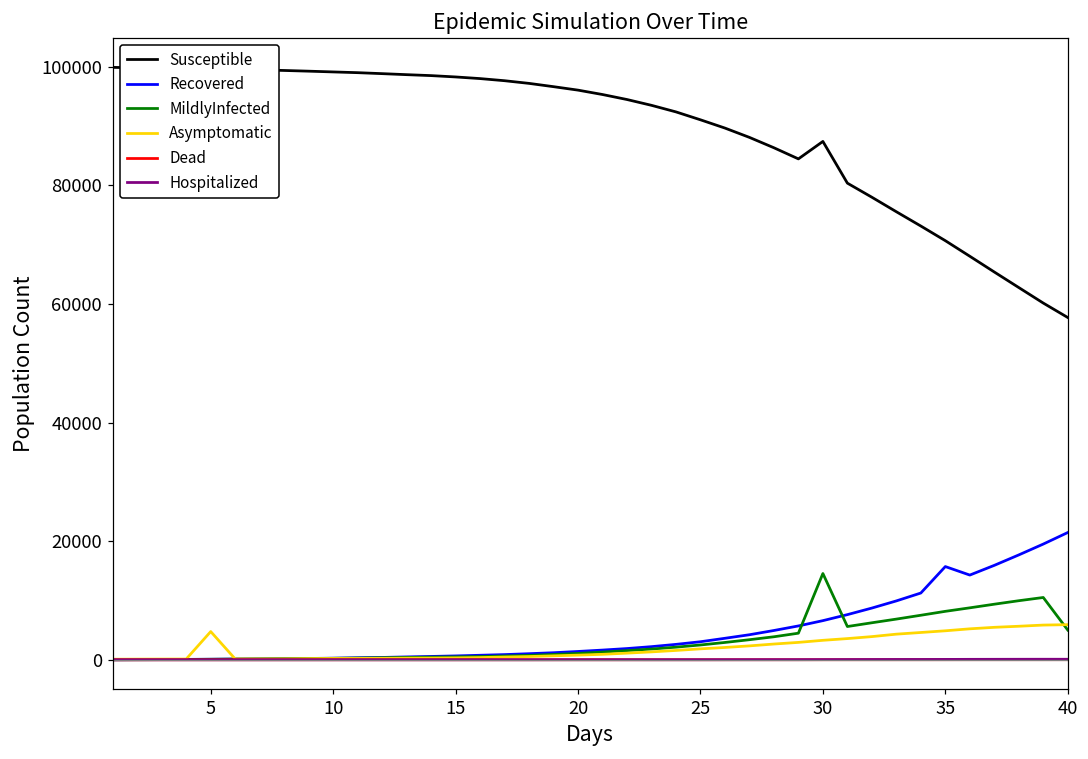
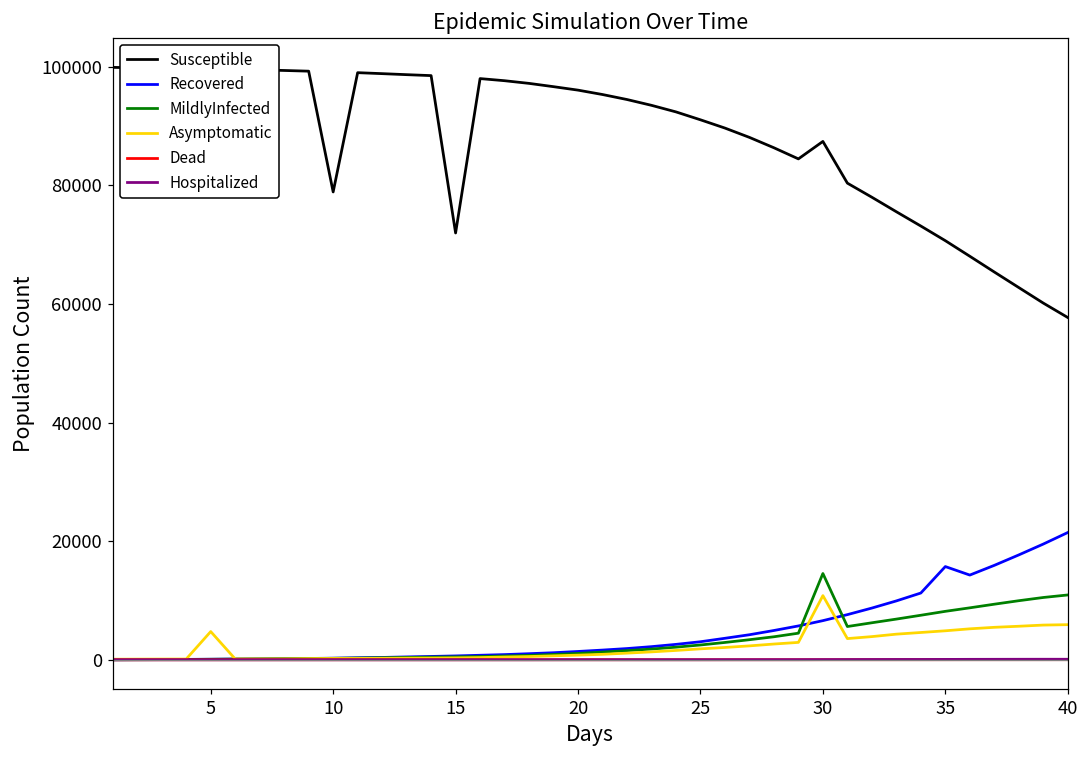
  {
    "Susceptible": {
-     "10": 99000,
-     "15": 98000,
+     "10": 79000,
+     "15": 72000,
      "20": 96000,
      "25": 91000,
      "30": 87000,
      "35": 71000,
      "40": 58000
    },
    "Recovered": {
      "25": 3000,
      "30": 7000,
      "35": 16000,
      "40": 21000
    },
    "MildlyInfected": {
      "25": 2000,
      "30": 15000,
      "35": 8000,
-     "40": 5000
+     "40": 11000
    },
    "Asymptomatic": {
      "5": 5000,
      "25": 2000,
-     "30": 3000,
+     "30": 11000,
      "35": 5000,
      "40": 6000
    }
  }
